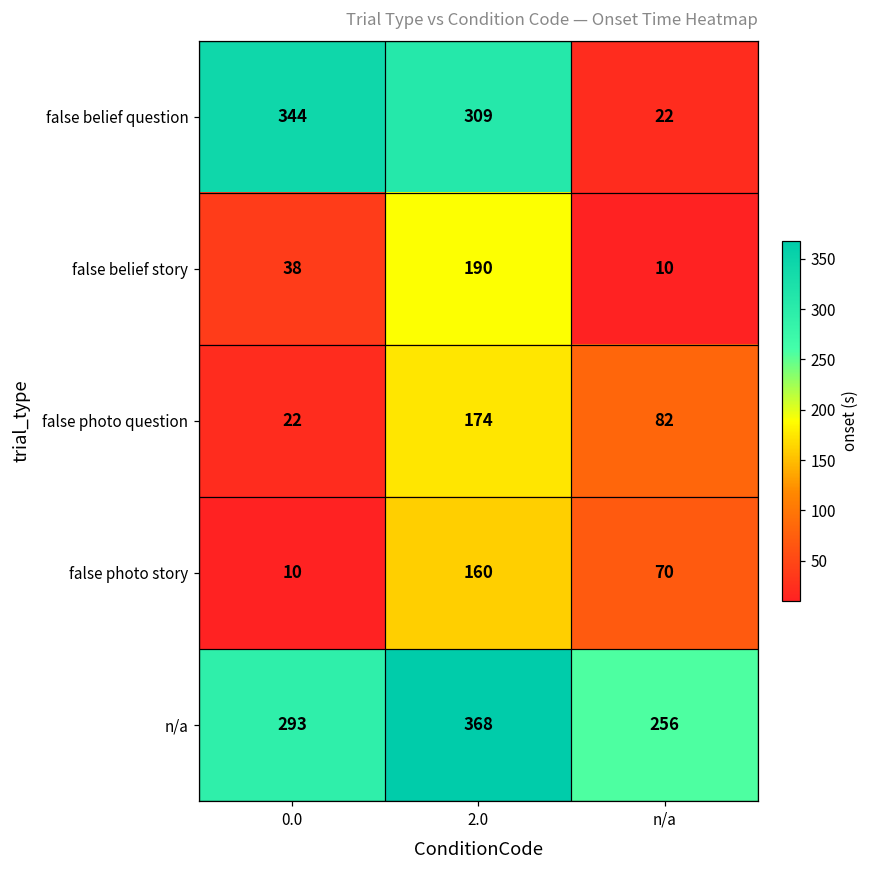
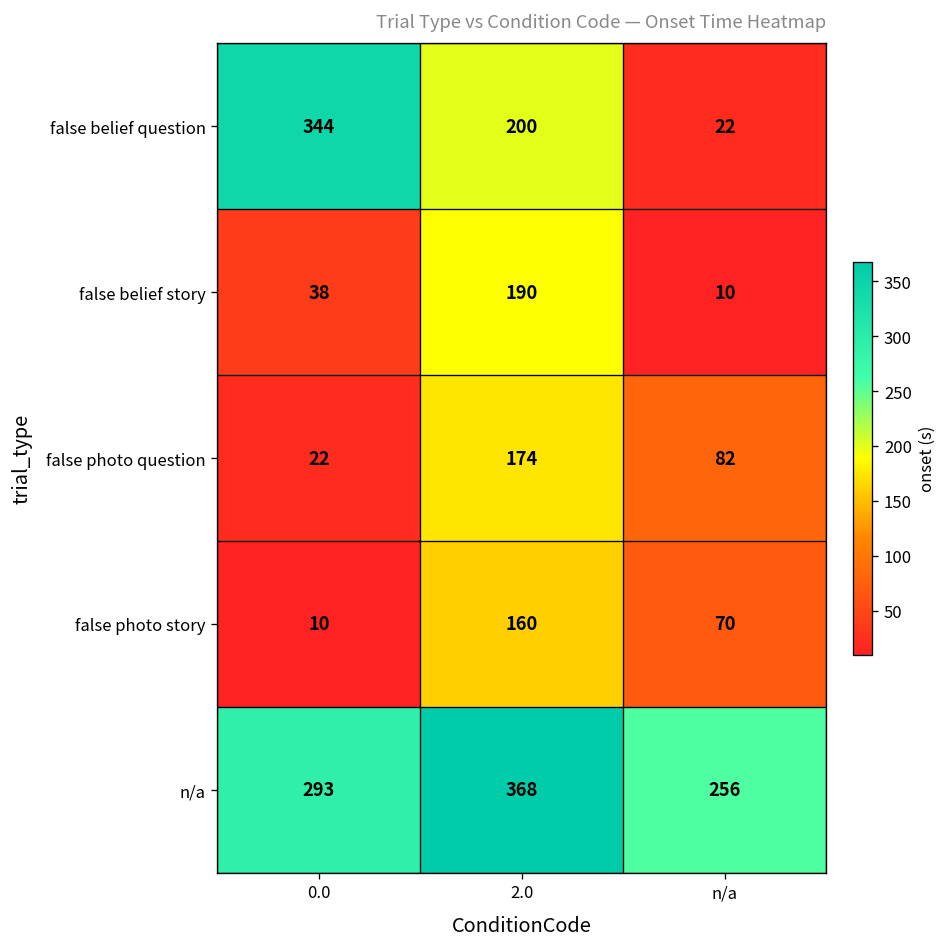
  {
    "false belief question": {
      "0.0": 344,
-     "2.0": 309,
+     "2.0": 200,
      "n/a": 22
    },
    "false belief story": {
      "0.0": 38,
      "2.0": 190,
      "n/a": 10
    },
    "false photo question": {
      "0.0": 22,
      "2.0": 174,
      "n/a": 82
    },
    "false photo story": {
      "0.0": 10,
      "2.0": 160,
      "n/a": 70
    },
    "n/a": {
      "0.0": 293,
      "2.0": 368,
      "n/a": 256
    }
  }
